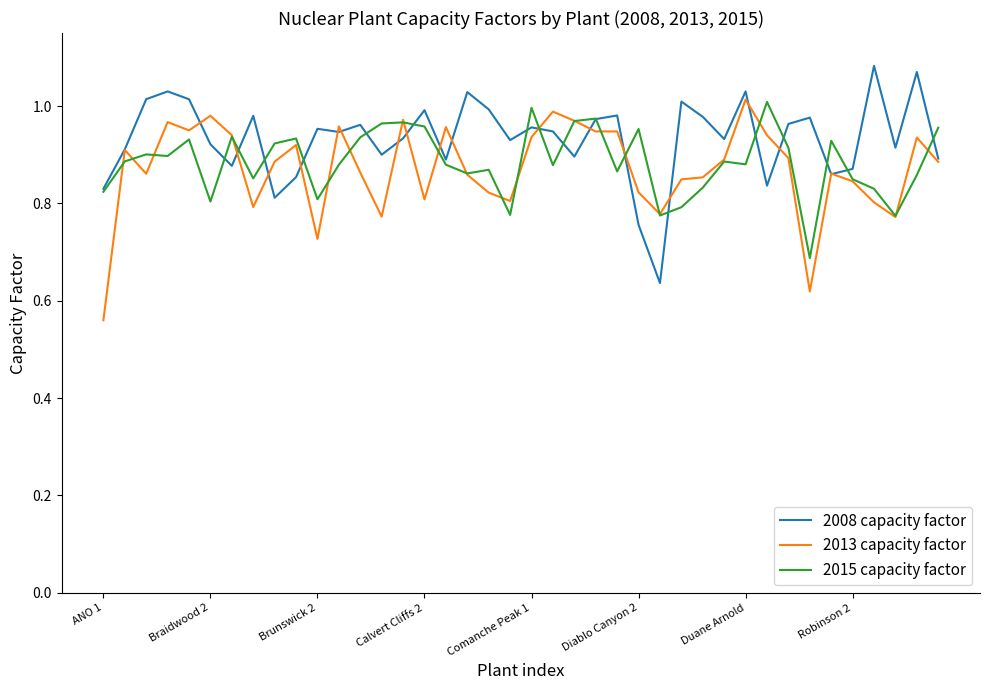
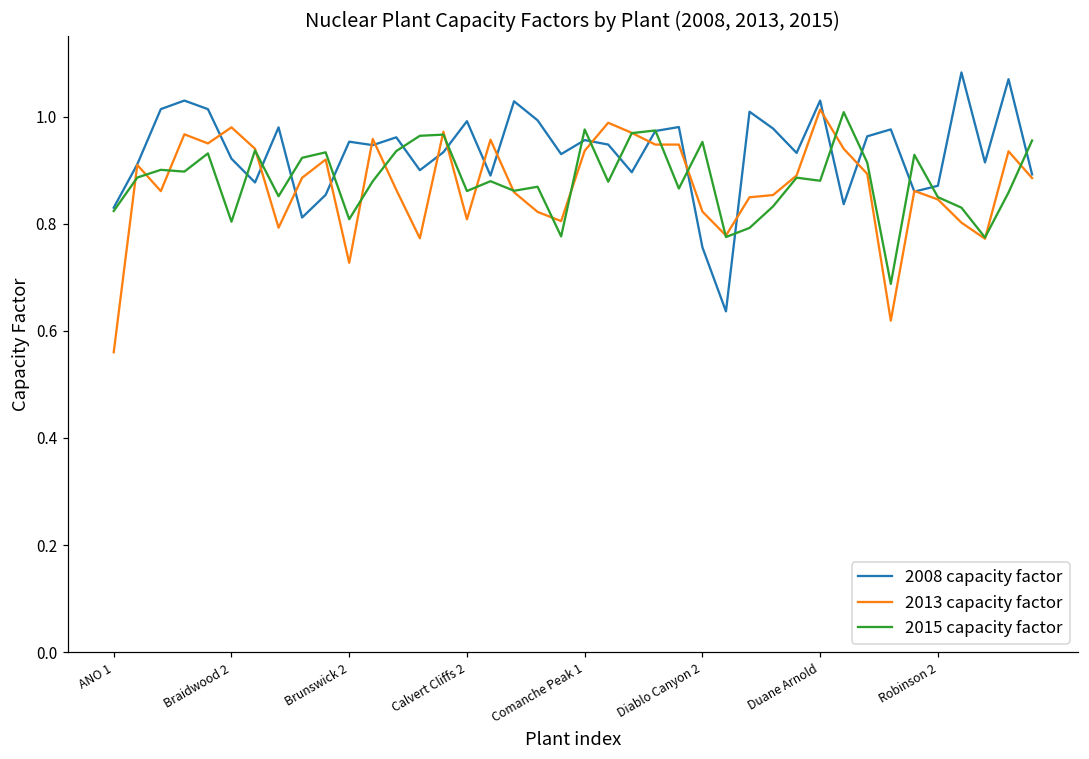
  {
    "2008 capacity factor": {
      "ANO 1": 0.83,
      "Braidwood 2": 0.92,
      "Brunswick 2": 0.95,
      "Calvert Cliffs 2": 0.99,
      "Comanche Peak 1": 0.96,
      "Diablo Canyon 2": 0.76,
      "Duane Arnold": 1.03,
      "Robinson 2": 0.87
    },
    "2013 capacity factor": {
      "ANO 1": 0.56,
      "Braidwood 2": 0.98,
      "Brunswick 2": 0.73,
      "Calvert Cliffs 2": 0.81,
      "Comanche Peak 1": 0.94,
      "Diablo Canyon 2": 0.82,
      "Duane Arnold": 1.01
    },
    "2015 capacity factor": {
      "ANO 1": 0.82,
      "Braidwood 2": 0.80,
      "Brunswick 2": 0.81,
-     "Calvert Cliffs 2": 0.96,
-     "Comanche Peak 1": 1.00,
+     "Calvert Cliffs 2": 0.86,
+     "Comanche Peak 1": 0.98,
      "Diablo Canyon 2": 0.95,
      "Duane Arnold": 0.88
    }
  }
